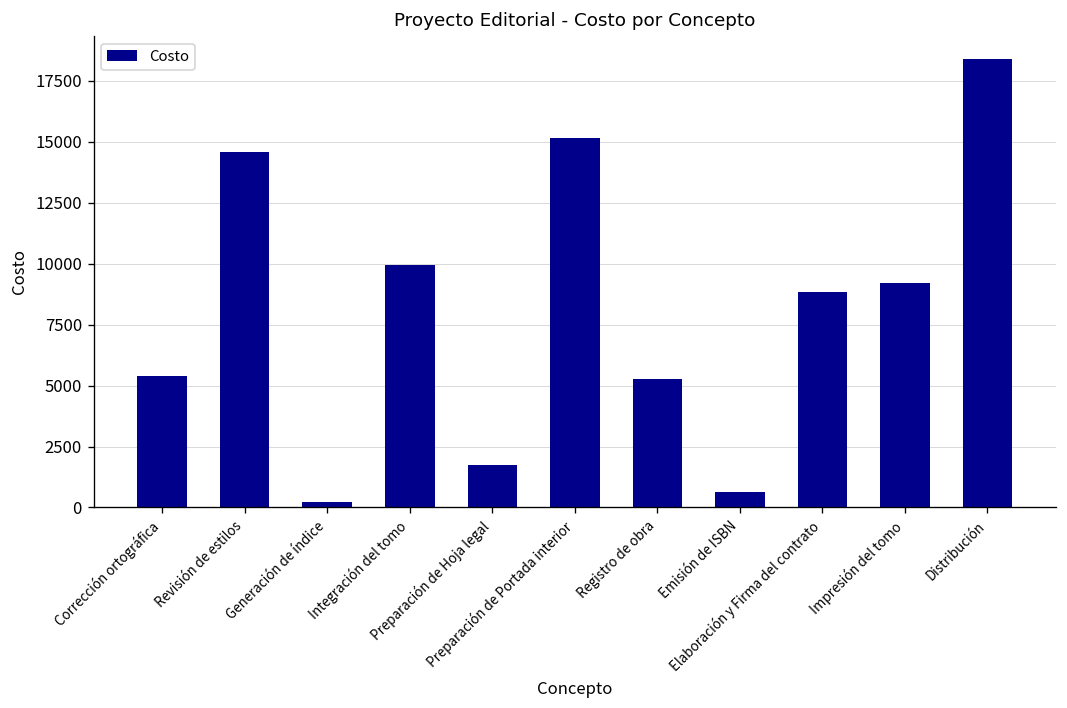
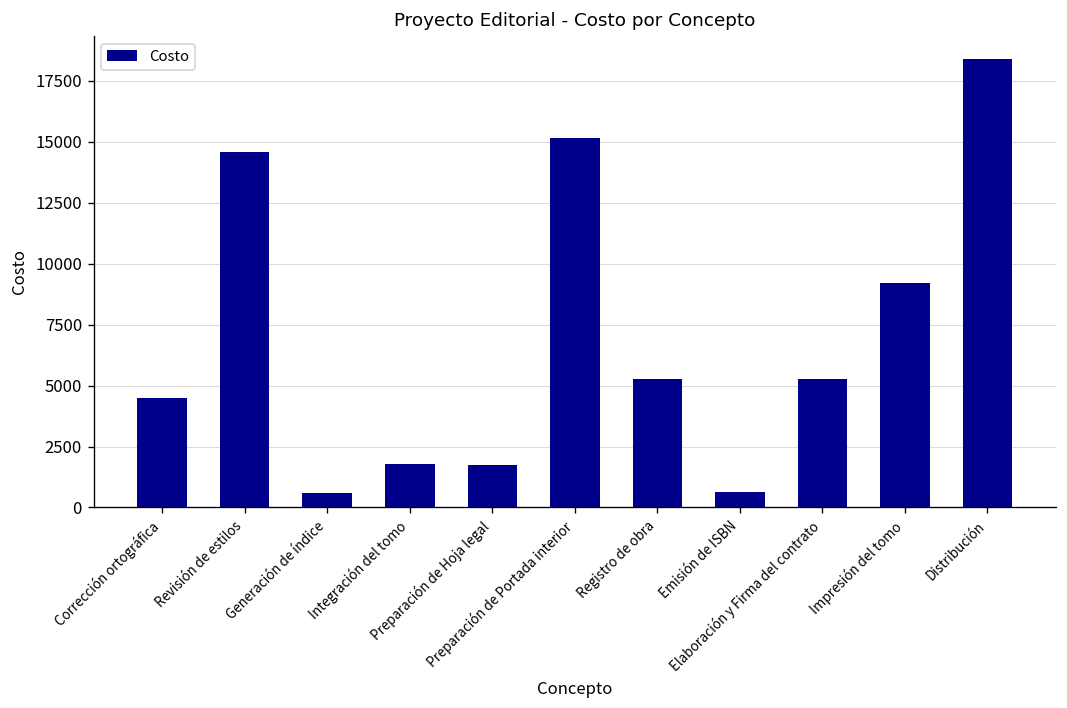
  {
-   "Corrección ortográfica": 5400,
+   "Corrección ortográfica": 4500,
    "Revisión de estilos": 14600,
-   "Generación de índice": 200,
-   "Integración del tomo": 10000,
+   "Generación de índice": 600,
+   "Integración del tomo": 1800,
    "Preparación de Hoja legal": 1800,
    "Preparación de Portada interior": 15200,
    "Registro de obra": 5300,
    "Emisión de ISBN": 600,
-   "Elaboración y Firma del contrato": 8800,
+   "Elaboración y Firma del contrato": 5300,
    "Impresión del tomo": 9200,
    "Distribución": 18400
  }
